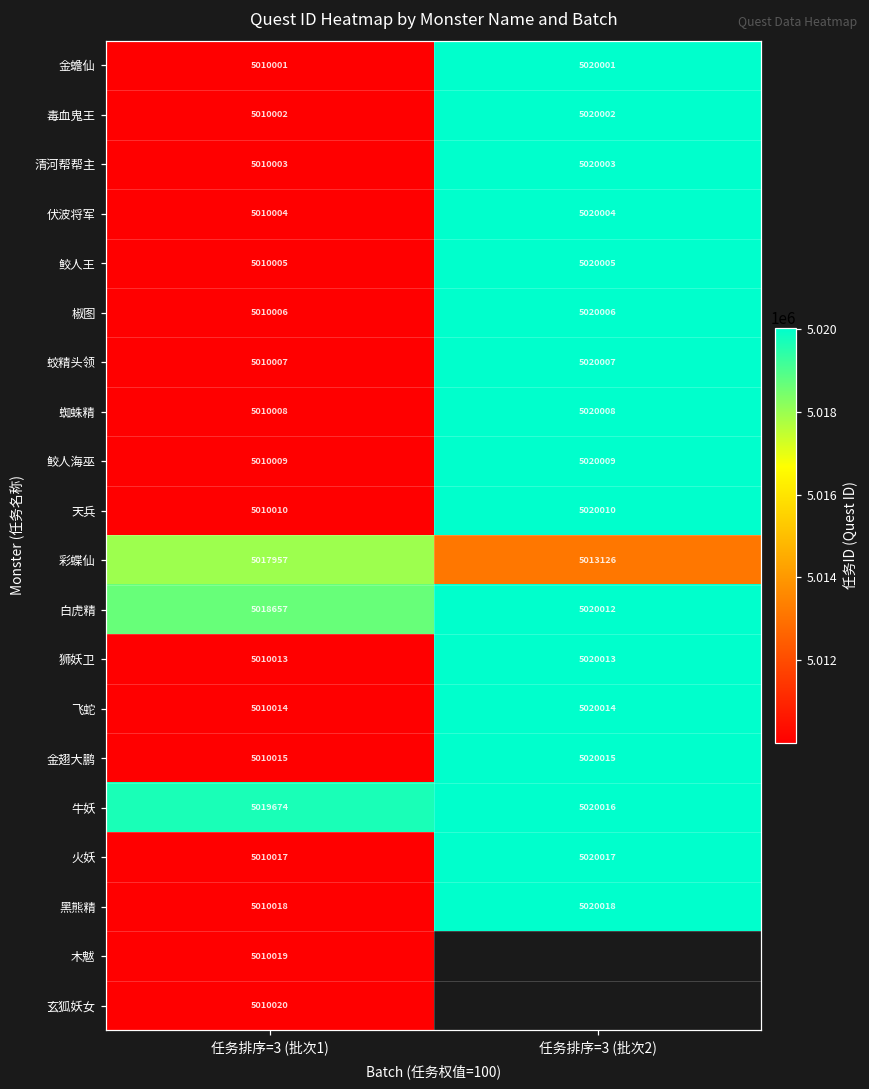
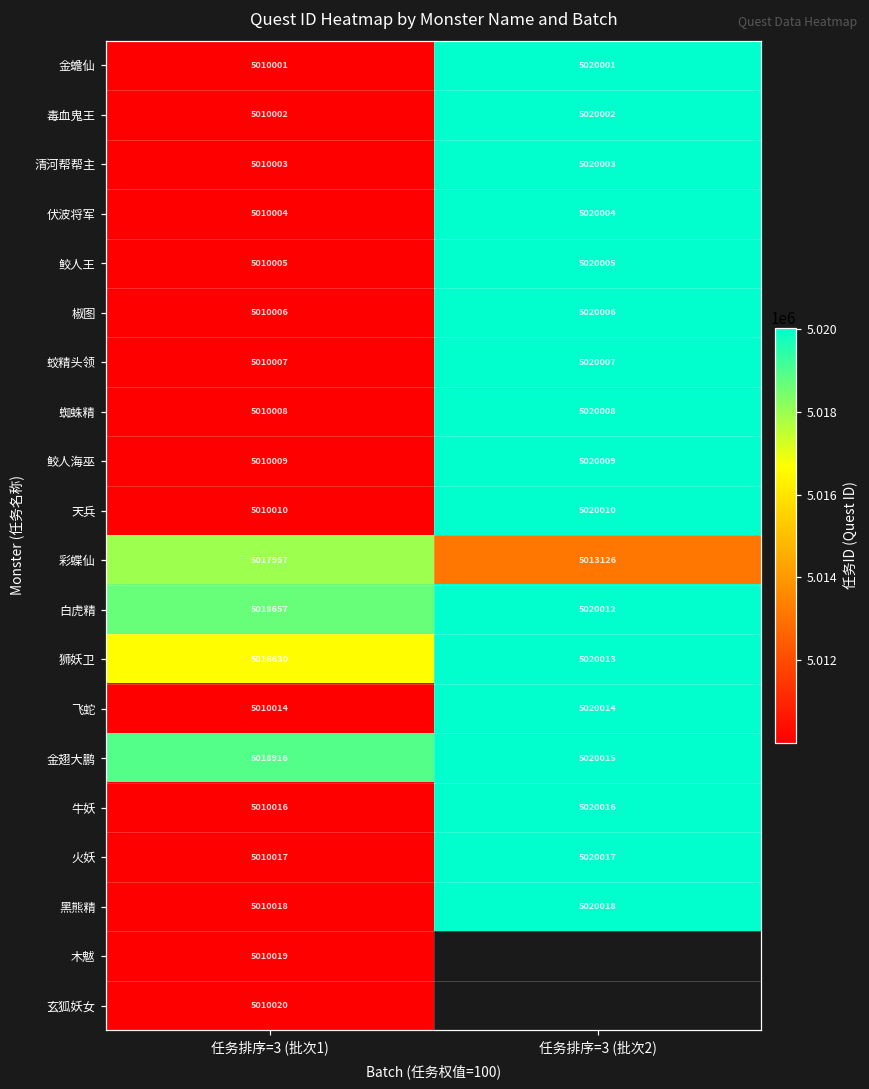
  {
    "金蟾仙": {
      "任务排序=3 (批次1)": 5010001,
      "任务排序=3 (批次2)": 5020001
    },
    "毒血鬼王": {
      "任务排序=3 (批次1)": 5010002,
      "任务排序=3 (批次2)": 5020002
    },
    "清河帮帮主": {
      "任务排序=3 (批次1)": 5010003,
      "任务排序=3 (批次2)": 5020003
    },
    "伏波将军": {
      "任务排序=3 (批次1)": 5010004,
      "任务排序=3 (批次2)": 5020004
    },
    "鲛人王": {
      "任务排序=3 (批次1)": 5010005,
      "任务排序=3 (批次2)": 5020005
    },
    "椒图": {
      "任务排序=3 (批次1)": 5010006,
      "任务排序=3 (批次2)": 5020006
    },
    "蛟精头领": {
      "任务排序=3 (批次1)": 5010007,
      "任务排序=3 (批次2)": 5020007
    },
    "蜘蛛精": {
      "任务排序=3 (批次1)": 5010008,
      "任务排序=3 (批次2)": 5020008
    },
    "鲛人海巫": {
      "任务排序=3 (批次1)": 5010009,
      "任务排序=3 (批次2)": 5020009
    },
    "天兵": {
      "任务排序=3 (批次1)": 5010010,
      "任务排序=3 (批次2)": 5020010
    },
    "彩蝶仙": {
      "任务排序=3 (批次1)": 5017957,
      "任务排序=3 (批次2)": 5013126
    },
    "白虎精": {
      "任务排序=3 (批次1)": 5018657,
      "任务排序=3 (批次2)": 5020012
    },
    "狮妖卫": {
-     "任务排序=3 (批次1)": 5010013,
+     "任务排序=3 (批次1)": 5016630,
      "任务排序=3 (批次2)": 5020013
    },
    "飞蛇": {
      "任务排序=3 (批次1)": 5010014,
      "任务排序=3 (批次2)": 5020014
    },
    "金翅大鹏": {
-     "任务排序=3 (批次1)": 5010015,
+     "任务排序=3 (批次1)": 5018916,
      "任务排序=3 (批次2)": 5020015
    },
    "牛妖": {
-     "任务排序=3 (批次1)": 5019674,
+     "任务排序=3 (批次1)": 5010016,
      "任务排序=3 (批次2)": 5020016
    },
    "火妖": {
      "任务排序=3 (批次1)": 5010017,
      "任务排序=3 (批次2)": 5020017
    },
    "黑熊精": {
      "任务排序=3 (批次1)": 5010018,
      "任务排序=3 (批次2)": 5020018
    },
    "木魃": {
      "任务排序=3 (批次1)": 5010019
    },
    "玄狐妖女": {
      "任务排序=3 (批次1)": 5010020
    }
  }
